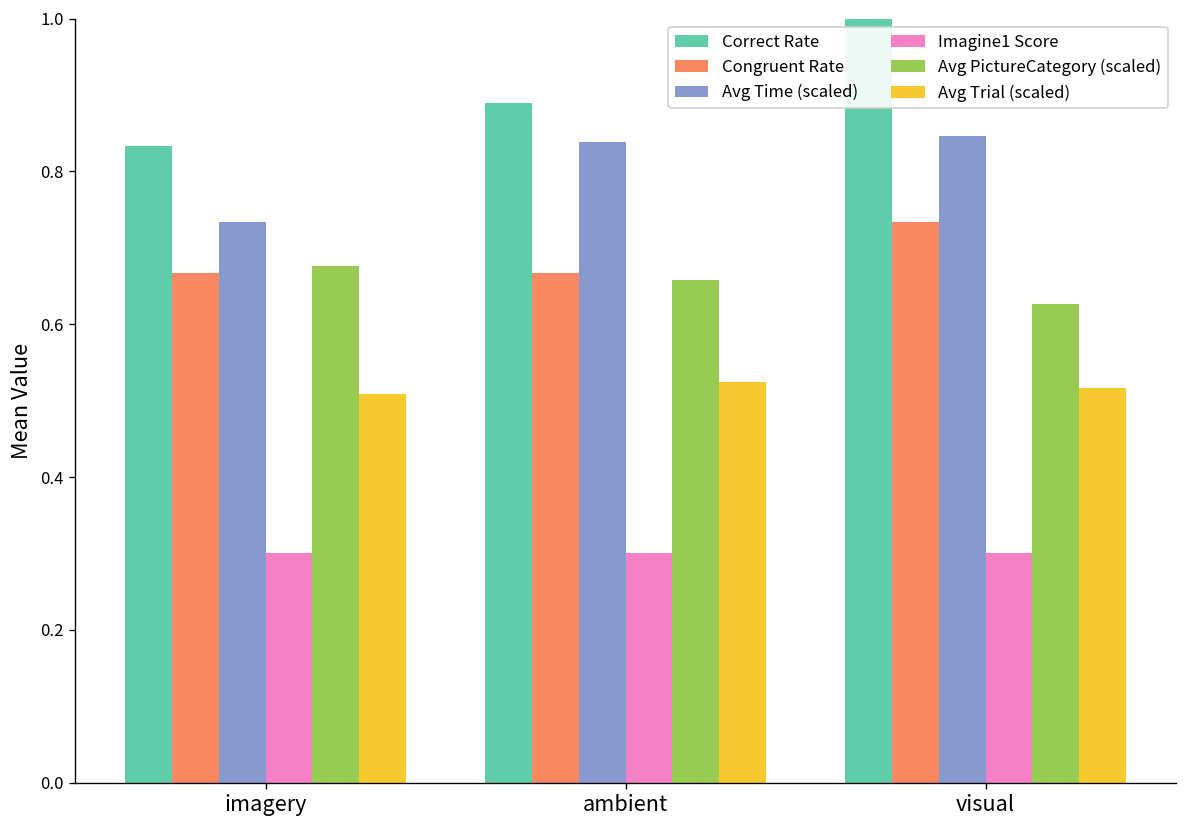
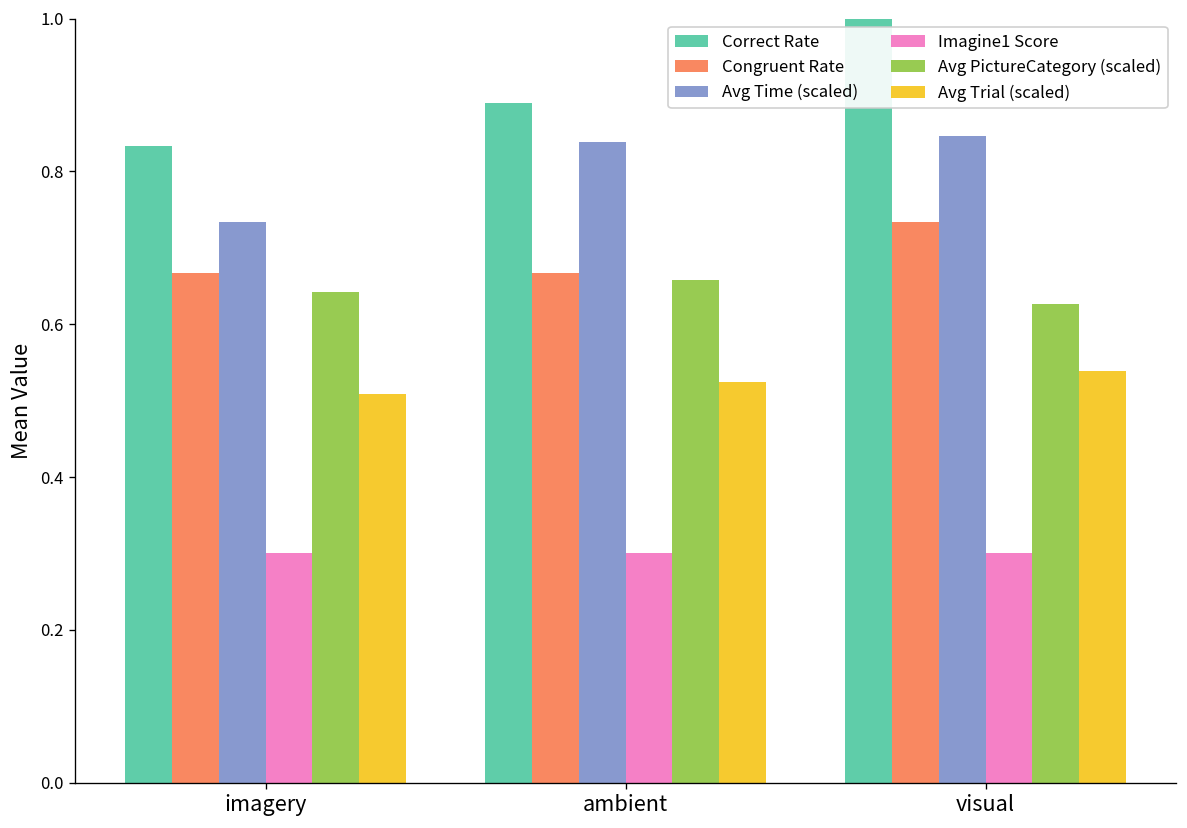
  {
    "Correct Rate": {
      "imagery": 0.83,
      "ambient": 0.89,
      "visual": 1.00
    },
    "Congruent Rate": {
      "imagery": 0.67,
      "ambient": 0.67,
      "visual": 0.73
    },
    "Avg Time (scaled)": {
      "imagery": 0.73,
      "ambient": 0.84,
      "visual": 0.85
    },
    "Imagine1 Score": {
      "imagery": 0.30,
      "ambient": 0.30,
      "visual": 0.30
    },
    "Avg PictureCategory (scaled)": {
-     "imagery": 0.68,
+     "imagery": 0.64,
      "ambient": 0.66,
      "visual": 0.63
    },
    "Avg Trial (scaled)": {
      "imagery": 0.51,
      "ambient": 0.53,
-     "visual": 0.52
+     "visual": 0.54
    }
  }
